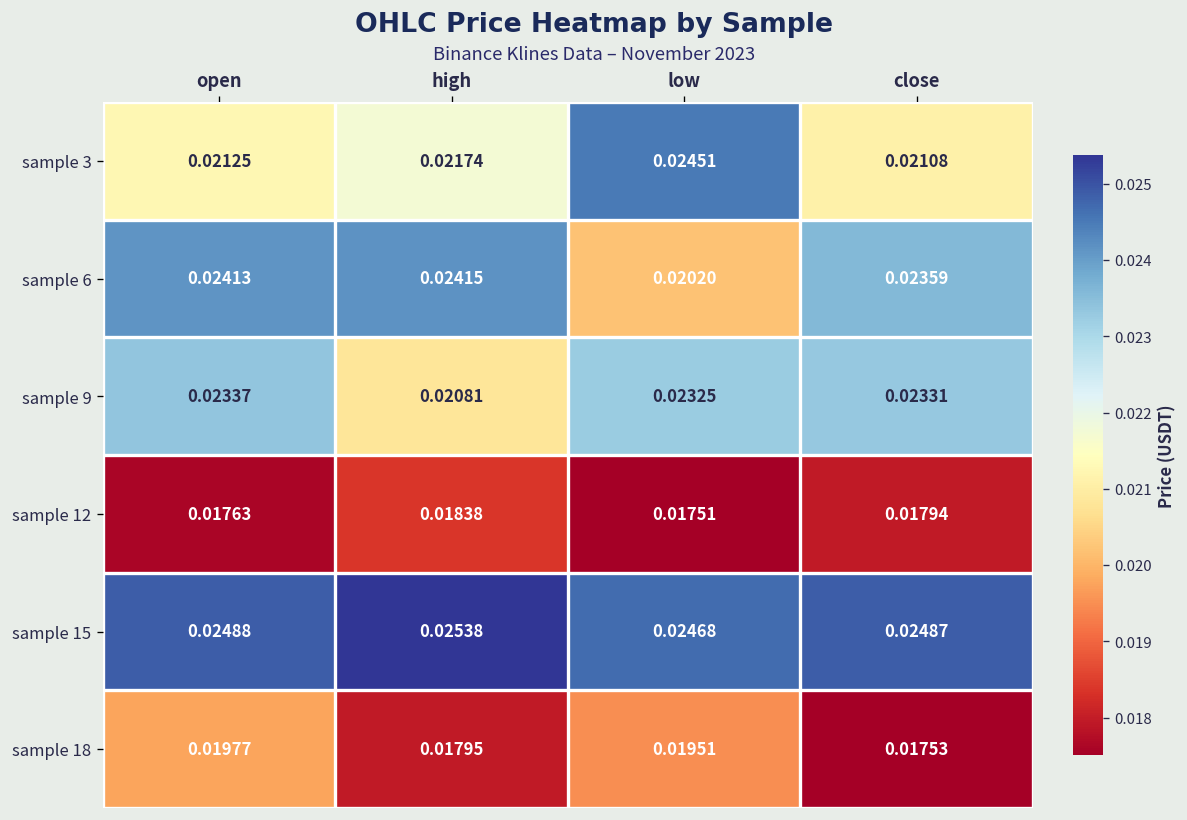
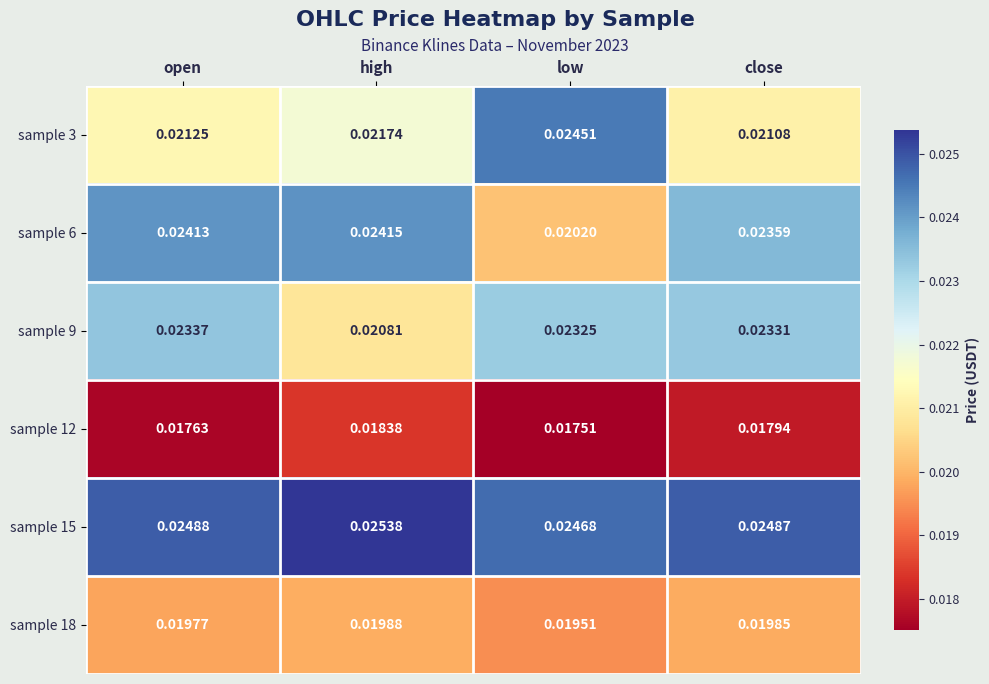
  {
    "sample 3": {
      "open": 0.02125,
      "high": 0.02174,
      "low": 0.02451,
      "close": 0.02108
    },
    "sample 6": {
      "open": 0.02413,
      "high": 0.02415,
      "low": 0.02020,
      "close": 0.02359
    },
    "sample 9": {
      "open": 0.02337,
      "high": 0.02081,
      "low": 0.02325,
      "close": 0.02331
    },
    "sample 12": {
      "open": 0.01763,
      "high": 0.01838,
      "low": 0.01751,
      "close": 0.01794
    },
    "sample 15": {
      "open": 0.02488,
      "high": 0.02538,
      "low": 0.02468,
      "close": 0.02487
    },
    "sample 18": {
      "open": 0.01977,
-     "high": 0.01795,
+     "high": 0.01988,
      "low": 0.01951,
-     "close": 0.01753
+     "close": 0.01985
    }
  }
